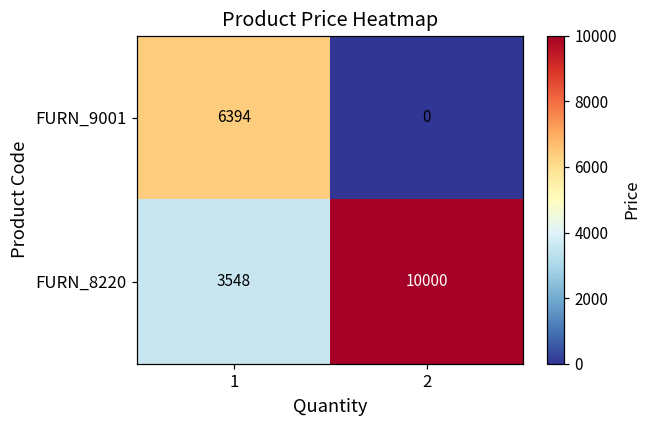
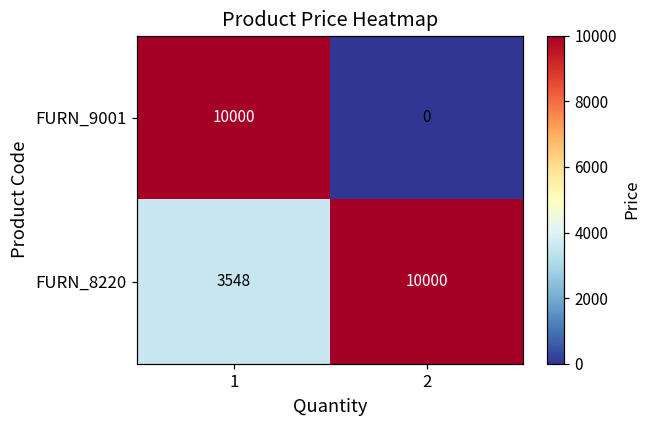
  {
    "FURN_9001": {
-     "1": 6394,
+     "1": 10000,
      "2": 0
    },
    "FURN_8220": {
      "1": 3548,
      "2": 10000
    }
  }
